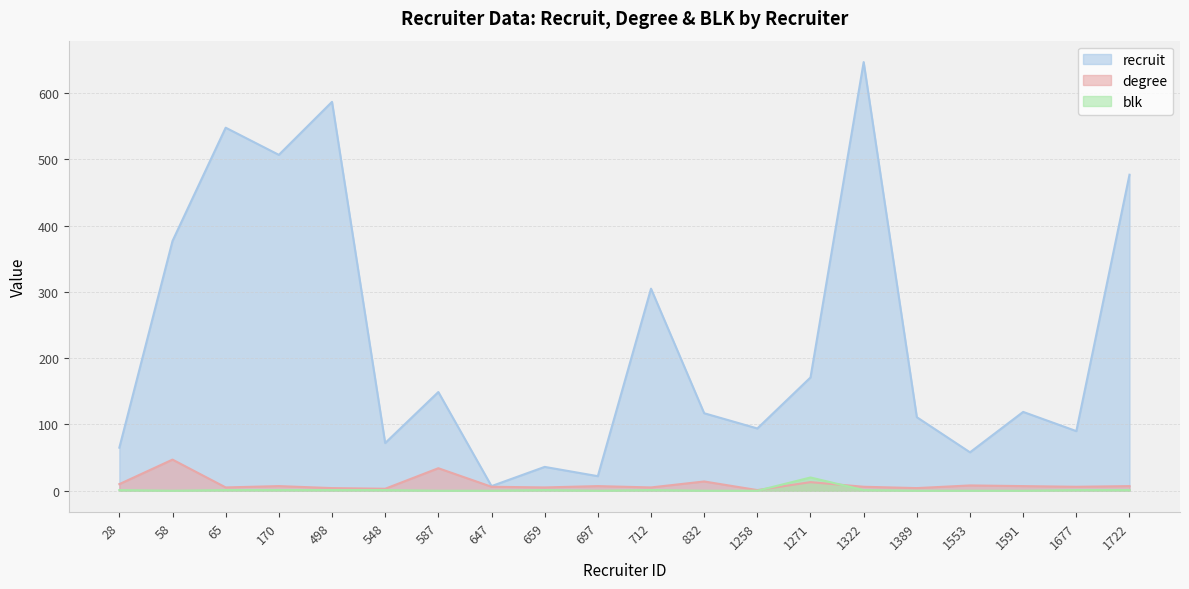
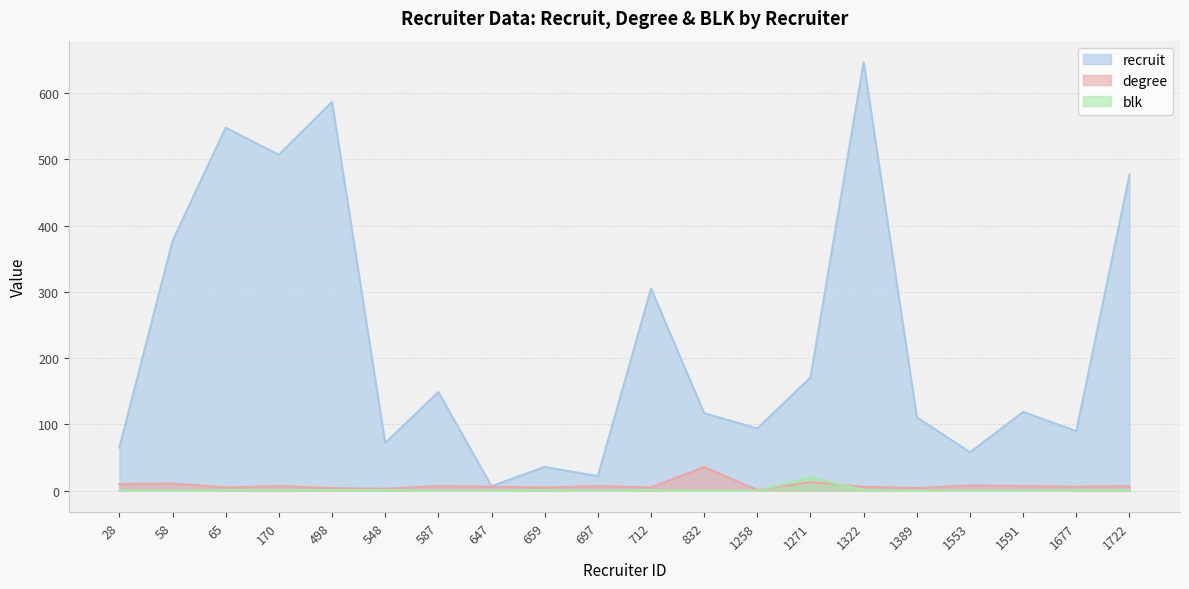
  {
    "recruit": {
      "28": 70,
      "58": 380,
      "65": 550,
      "170": 510,
      "498": 590,
      "548": 70,
      "587": 150,
      "659": 40,
      "697": 20,
      "712": 310,
      "832": 120,
      "1258": 90,
      "1271": 170,
      "1322": 650,
      "1389": 110,
      "1553": 60,
      "1591": 120,
      "1677": 90,
      "1722": 480
    },
    "degree": {
      "28": 10,
-     "58": 50,
+     "58": 10,
      "65": 10,
      "170": 10,
-     "587": 30,
+     "587": 10,
      "659": 10,
      "697": 10,
      "712": 10,
-     "832": 10,
+     "832": 40,
      "1271": 10,
      "1322": 10,
      "1389": 0,
      "1553": 10,
      "1591": 10,
      "1677": 10,
      "1722": 10
    },
    "blk": {
      "28": 0,
      "58": 0,
      "65": 0,
      "170": 0,
      "587": 0,
      "647": 0,
      "659": 0,
      "697": 0,
      "712": 0,
      "832": 0,
      "1271": 20,
      "1322": 0,
      "1389": 0,
      "1553": 0,
      "1591": 0,
      "1677": 0,
      "1722": 0
    }
  }
